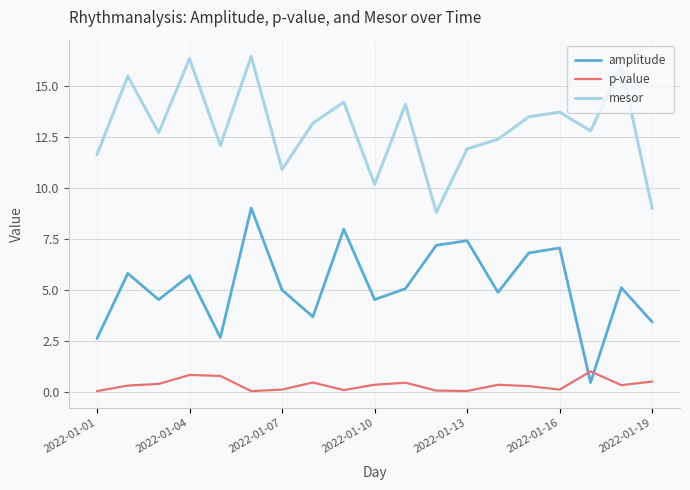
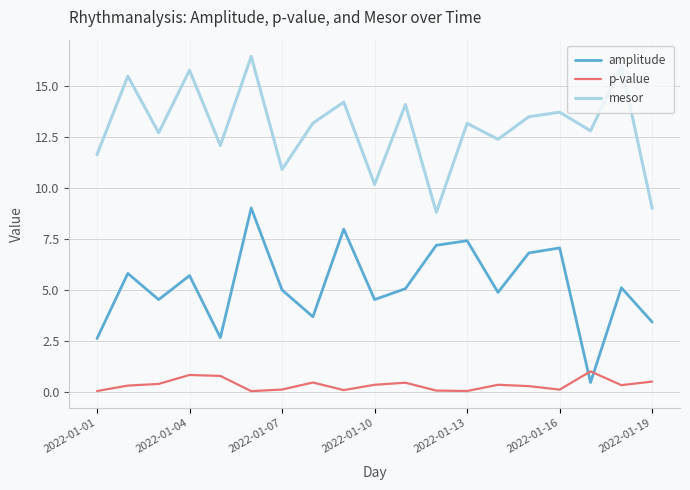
  {
    "amplitude": {
      "2022-01-01": 2.6,
      "2022-01-04": 5.7,
      "2022-01-07": 5.0,
      "2022-01-10": 4.5,
      "2022-01-13": 7.4,
      "2022-01-16": 7.1,
      "2022-01-19": 3.4
    },
    "p-value": {
      "2022-01-01": 0.0,
      "2022-01-04": 0.8,
      "2022-01-07": 0.1,
      "2022-01-10": 0.3,
      "2022-01-13": 0.0,
      "2022-01-16": 0.1,
      "2022-01-19": 0.5
    },
    "mesor": {
      "2022-01-01": 11.6,
-     "2022-01-04": 16.3,
+     "2022-01-04": 15.8,
      "2022-01-07": 10.9,
      "2022-01-10": 10.2,
-     "2022-01-13": 11.9,
+     "2022-01-13": 13.2,
      "2022-01-16": 13.7,
      "2022-01-19": 9.0
    }
  }
